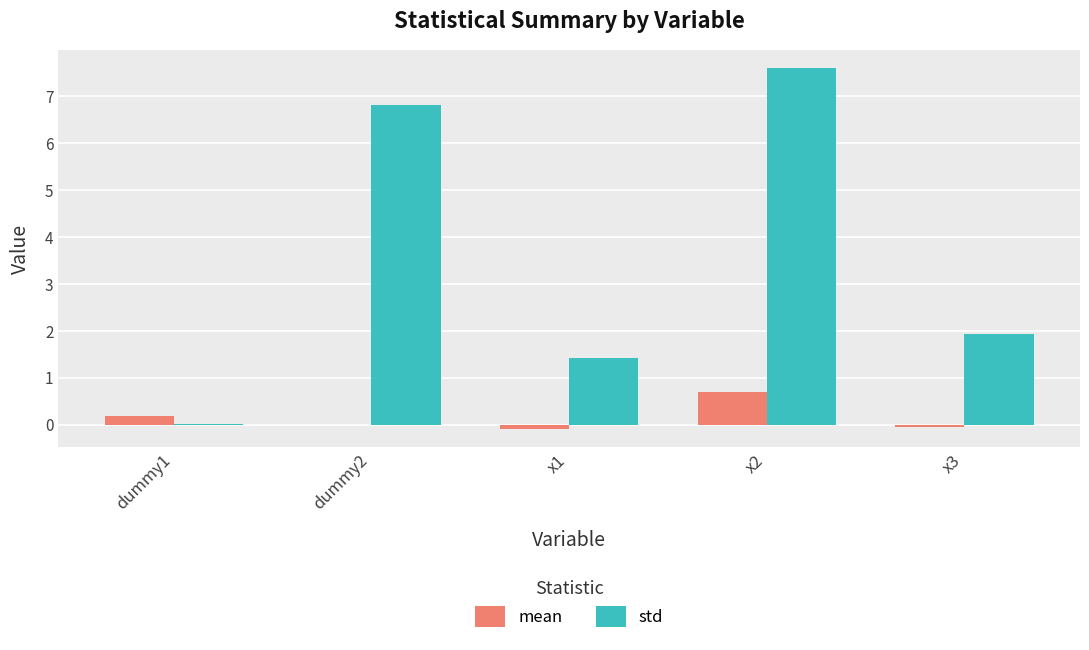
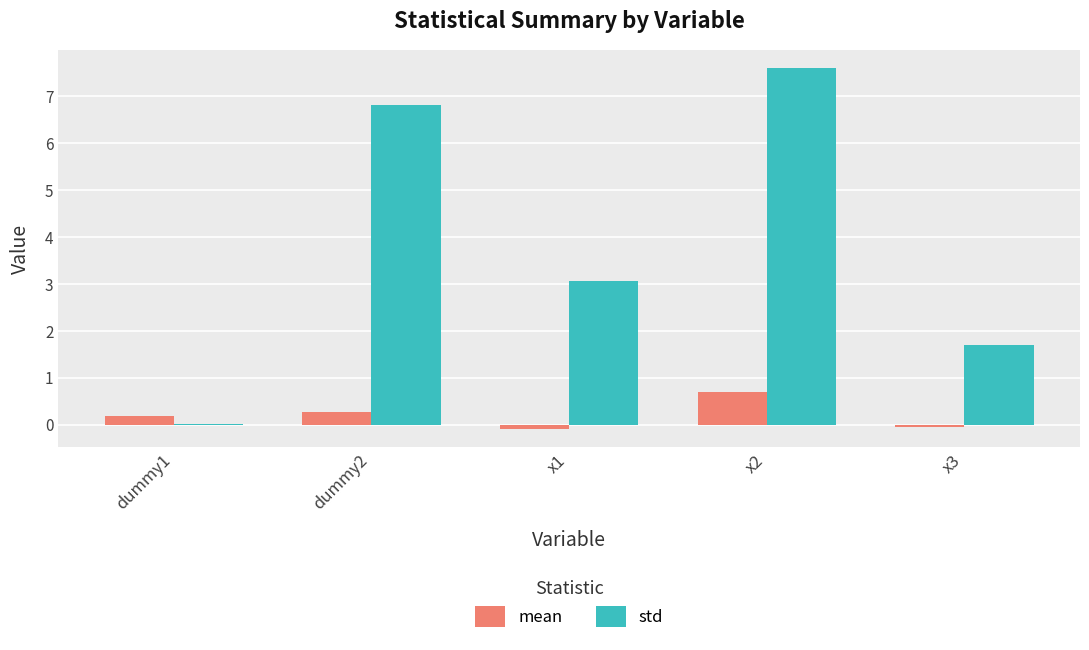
  {
    "mean": {
      "dummy1": 0.2,
-     "dummy2": 0.0,
+     "dummy2": 0.3,
      "x1": -0.1,
      "x2": 0.7,
      "x3": -0.1
    },
    "std": {
      "dummy2": 6.8,
-     "x1": 1.4,
+     "x1": 3.1,
      "x2": 7.6,
-     "x3": 1.9
+     "x3": 1.7
    }
  }
